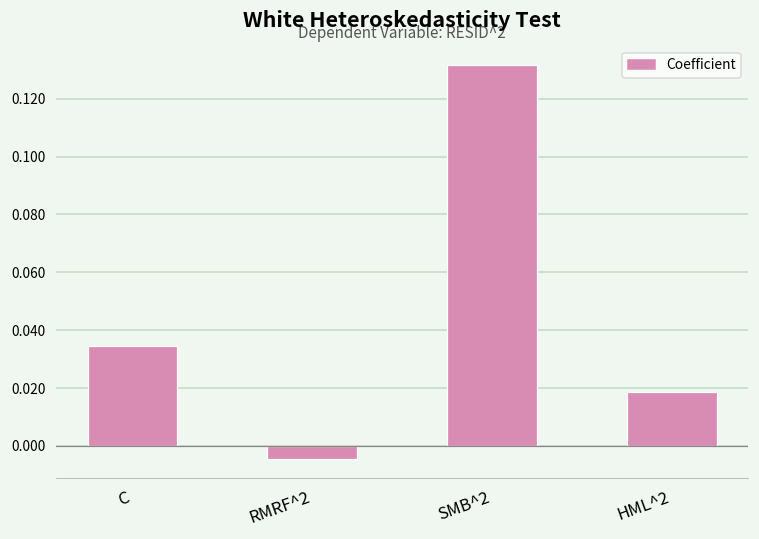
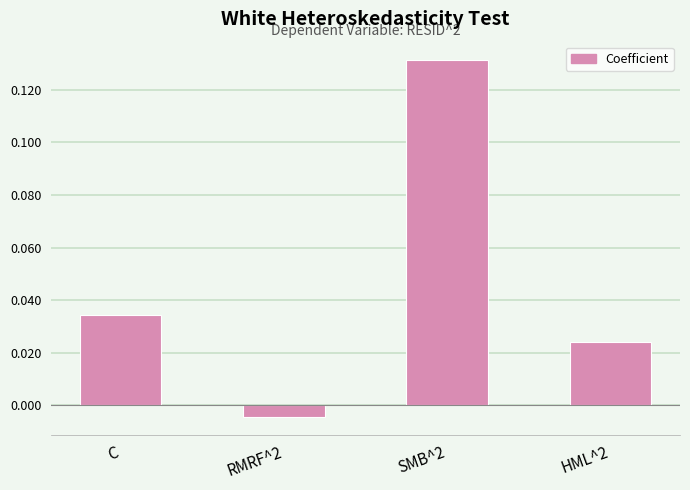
  {
    "C": 0.034,
    "RMRF^2": -0.004,
-   "HML^2": 0.019
+   "HML^2": 0.024
  }
